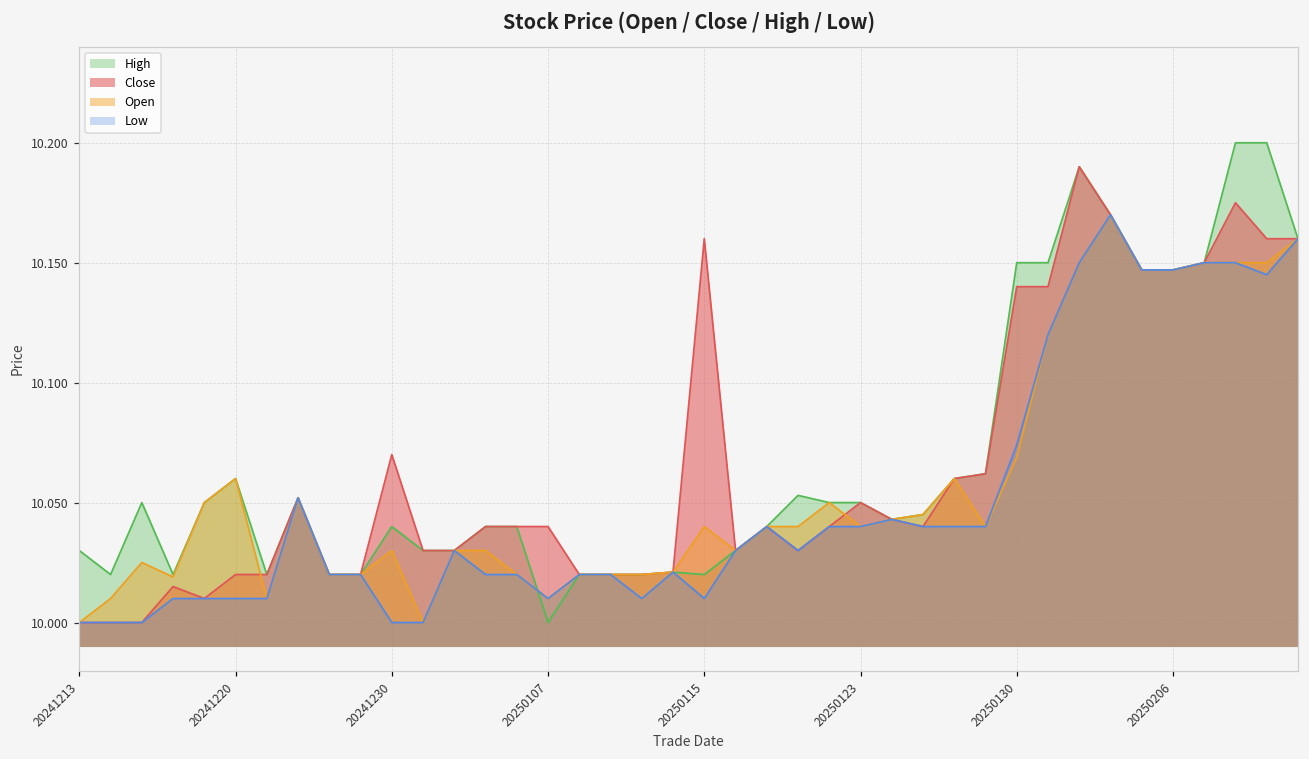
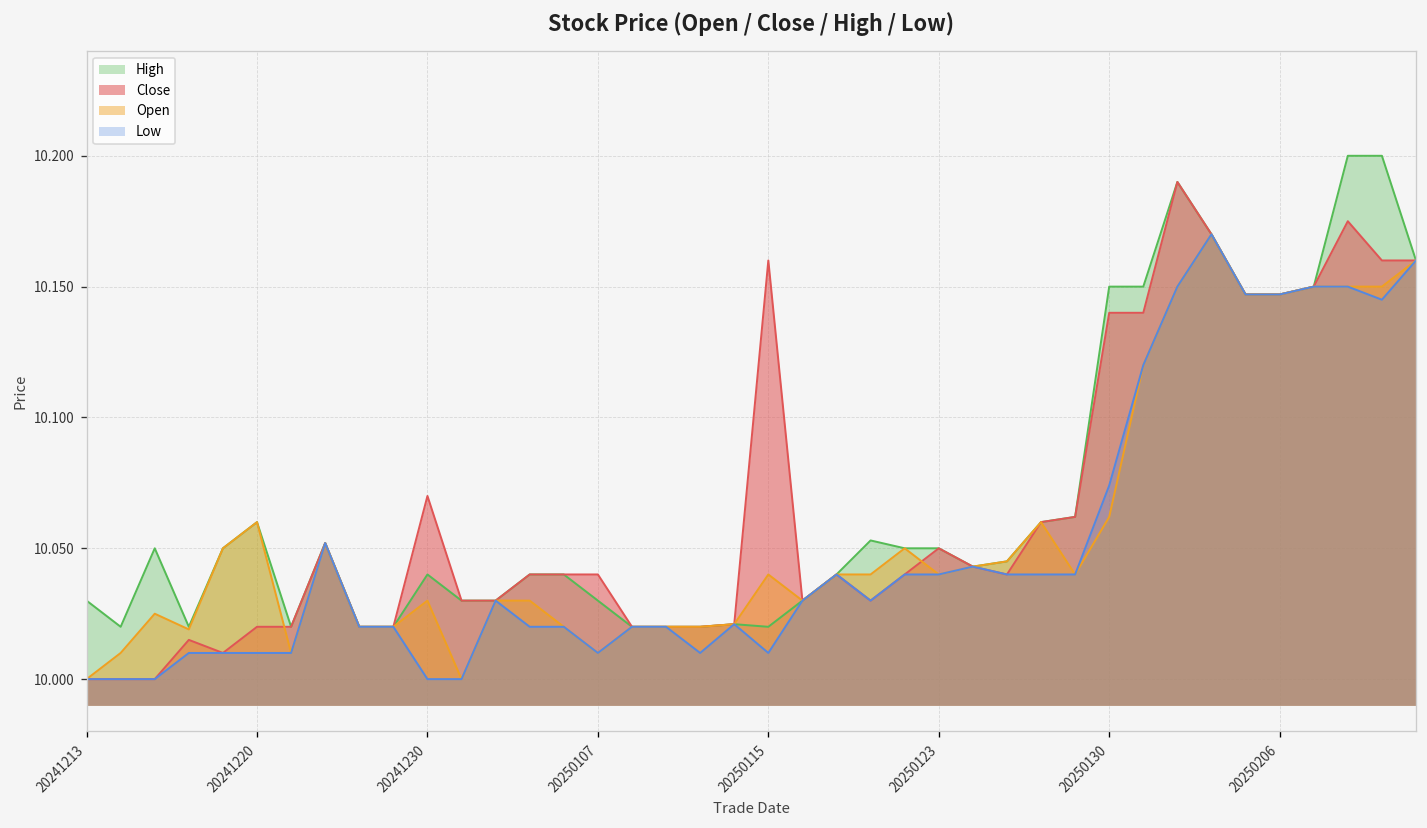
  {
    "High": {
      "20241213": 10.03,
      "20241230": 10.04,
-     "20250107": 10.00,
+     "20250107": 10.03,
      "20250115": 10.02,
      "20250130": 10.15
    },
    "Close": {
      "20241220": 10.020,
      "20241230": 10.070,
      "20250107": 10.040,
      "20250115": 10.160,
      "20250130": 10.140
    },
    "Open": {
      "20241230": 10.030,
      "20250115": 10.040,
-     "20250130": 10.069
+     "20250130": 10.062
    },
    "Low": {
      "20241220": 10.010,
      "20241230": 10.000,
      "20250115": 10.010,
      "20250130": 10.074
    }
  }
